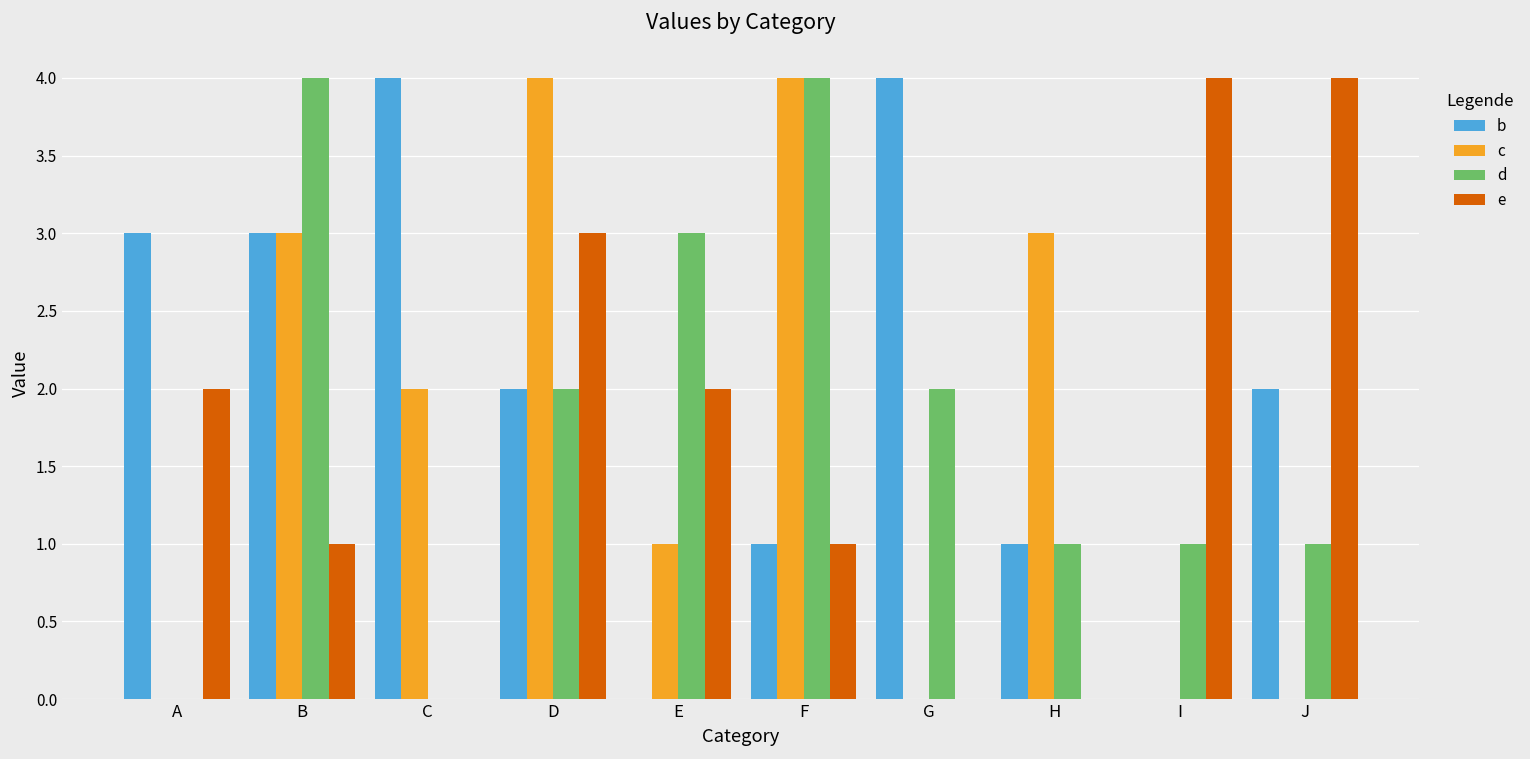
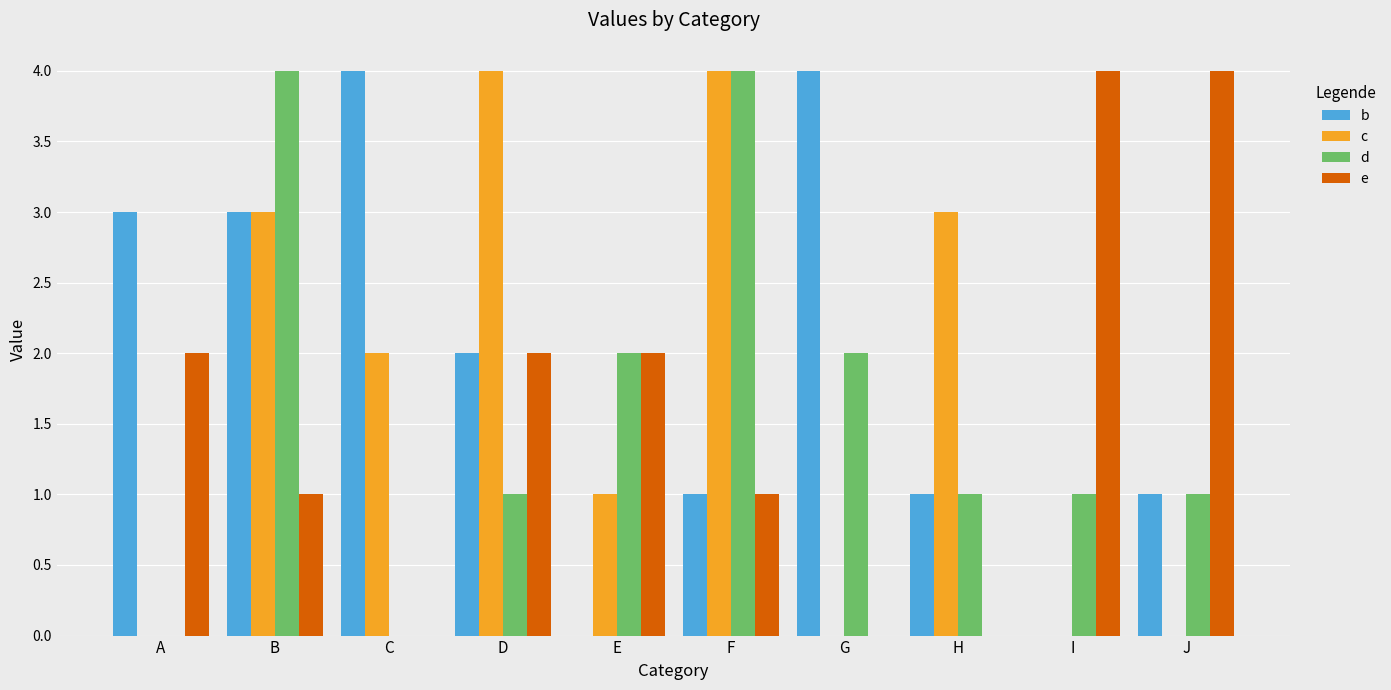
  {
    "b": {
      "A": 3,
      "B": 3,
      "C": 4,
      "D": 2,
      "E": 0,
      "F": 1,
      "G": 4,
      "H": 1,
      "I": 0,
-     "J": 2
+     "J": 1
    },
    "c": {
      "A": 0,
      "B": 3,
      "C": 2,
      "D": 4,
      "E": 1,
      "F": 4,
      "G": 0,
      "H": 3,
      "I": 0,
      "J": 0
    },
    "d": {
      "A": 0,
      "B": 4,
      "C": 0,
-     "D": 2,
-     "E": 3,
+     "D": 1,
+     "E": 2,
      "F": 4,
      "G": 2,
      "H": 1,
      "I": 1,
      "J": 1
    },
    "e": {
      "A": 2,
      "B": 1,
      "C": 0,
-     "D": 3,
+     "D": 2,
      "E": 2,
      "F": 1,
      "G": 0,
      "H": 0,
      "I": 4,
      "J": 4
    }
  }
